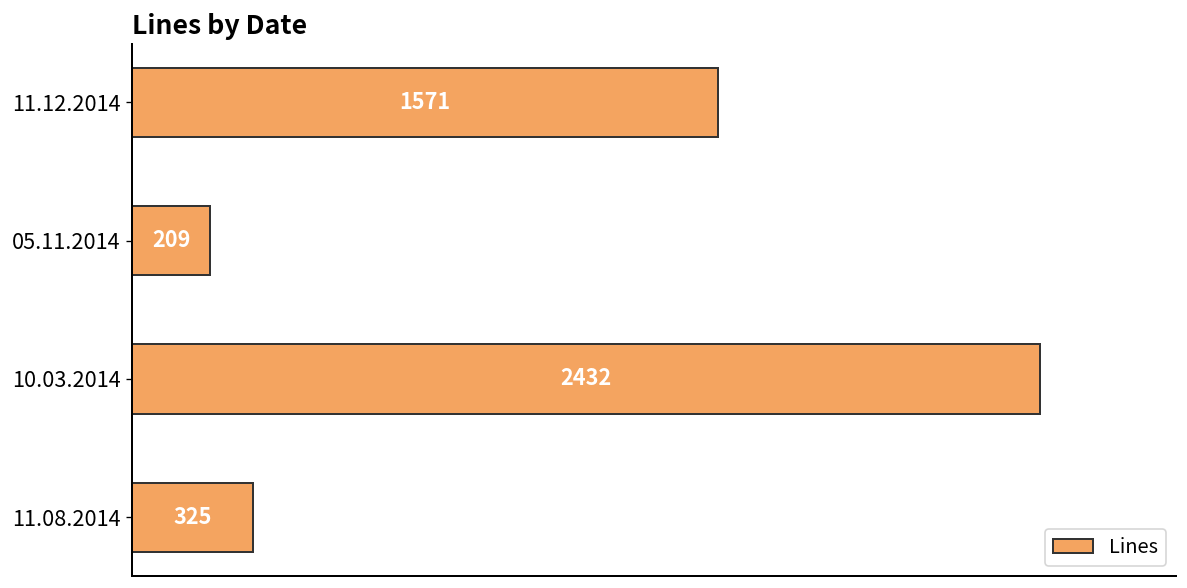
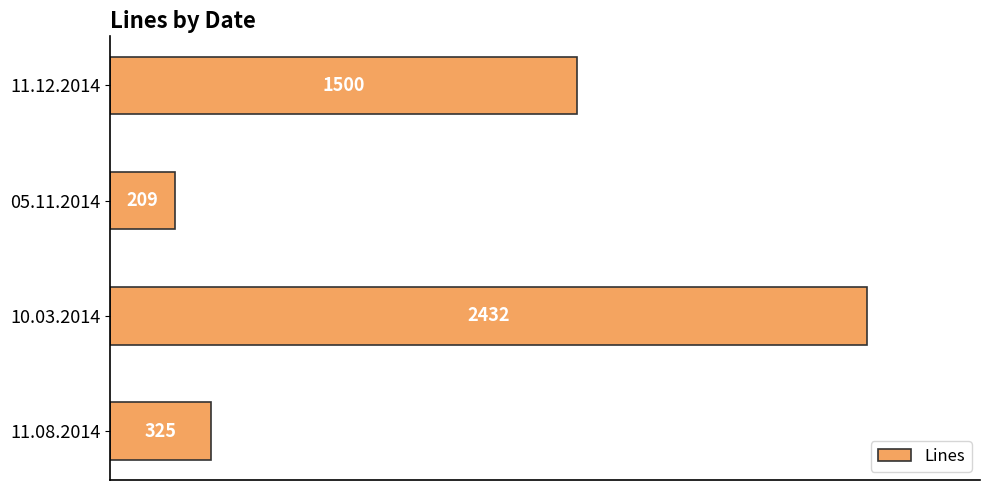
  {
-   "11.12.2014": 1571,
+   "11.12.2014": 1500,
    "05.11.2014": 209,
    "10.03.2014": 2432,
    "11.08.2014": 325
  }
